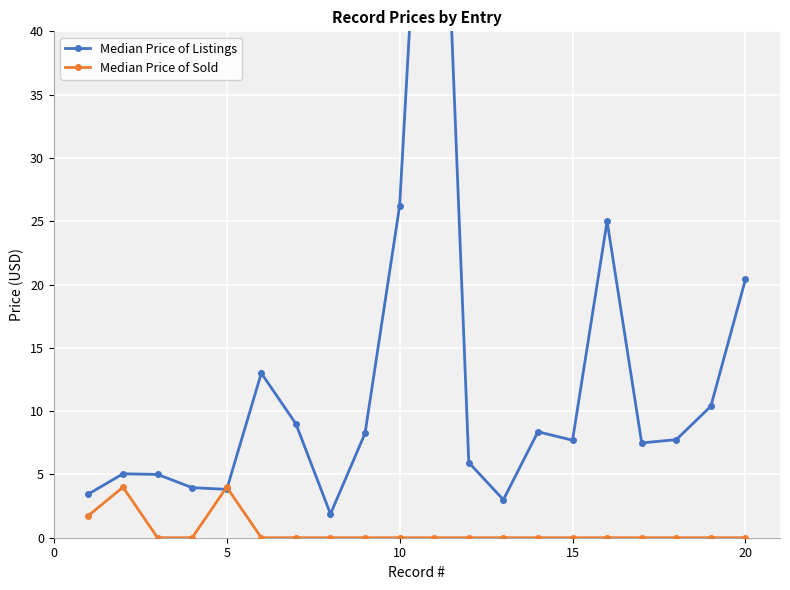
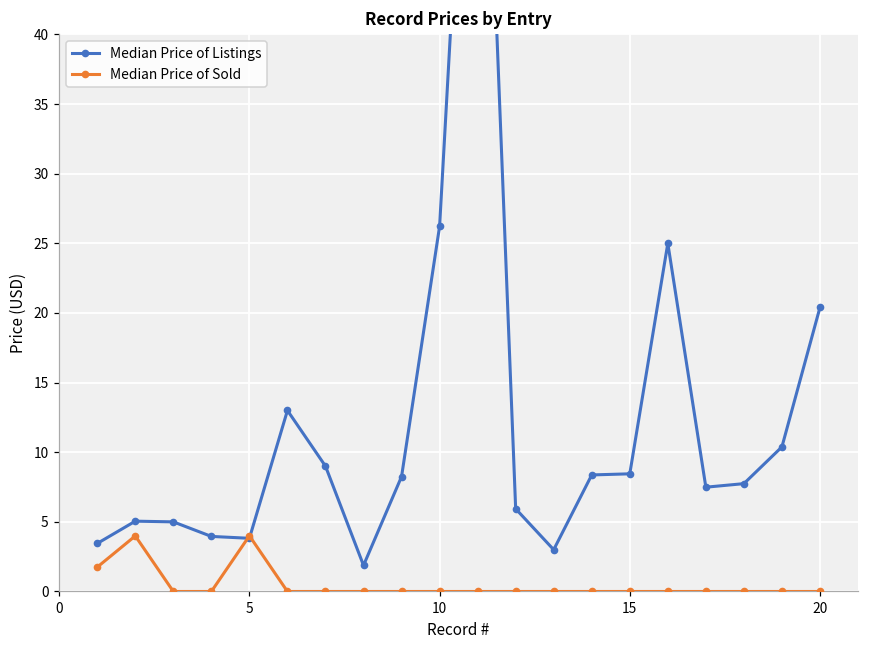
  {
    "Median Price of Listings": {
      "10": 26.2,
-     "15": 7.7,
+     "15": 8.5,
      "20": 20.4
    },
    "Median Price of Sold": {
      "10": 0.0,
      "15": 0.0,
      "20": 0.0
    }
  }
